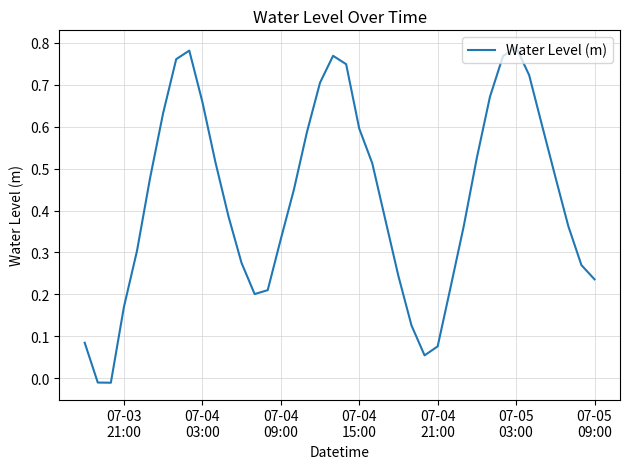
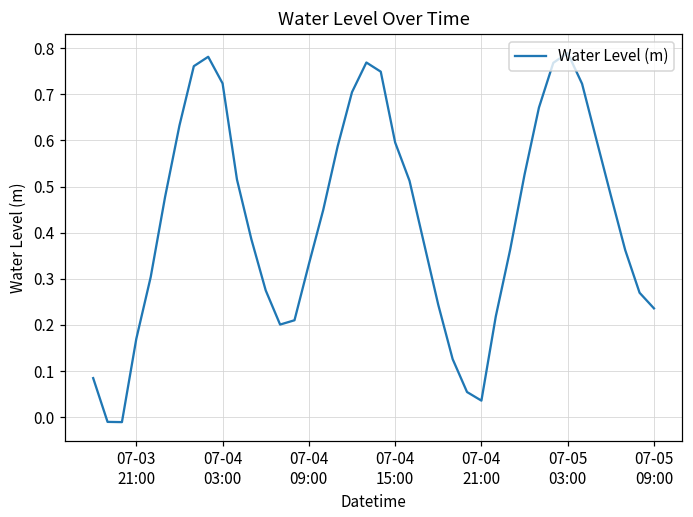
  {
    "07-03 21:00": 0.17,
-   "07-04 03:00": 0.66,
+   "07-04 03:00": 0.72,
    "07-04 09:00": 0.33,
    "07-04 15:00": 0.60,
-   "07-04 21:00": 0.08,
+   "07-04 21:00": 0.04,
    "07-05 09:00": 0.24
  }
